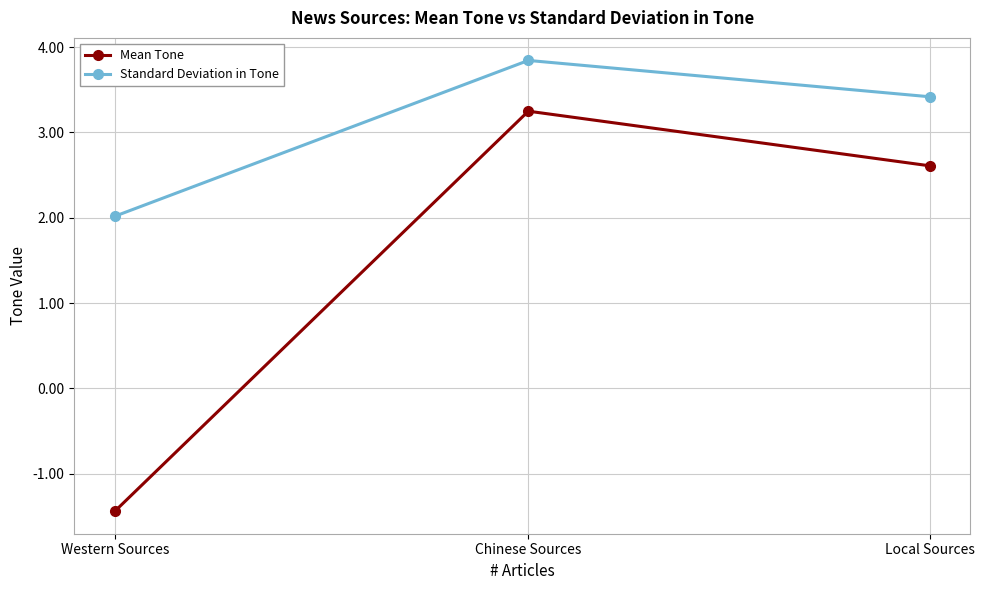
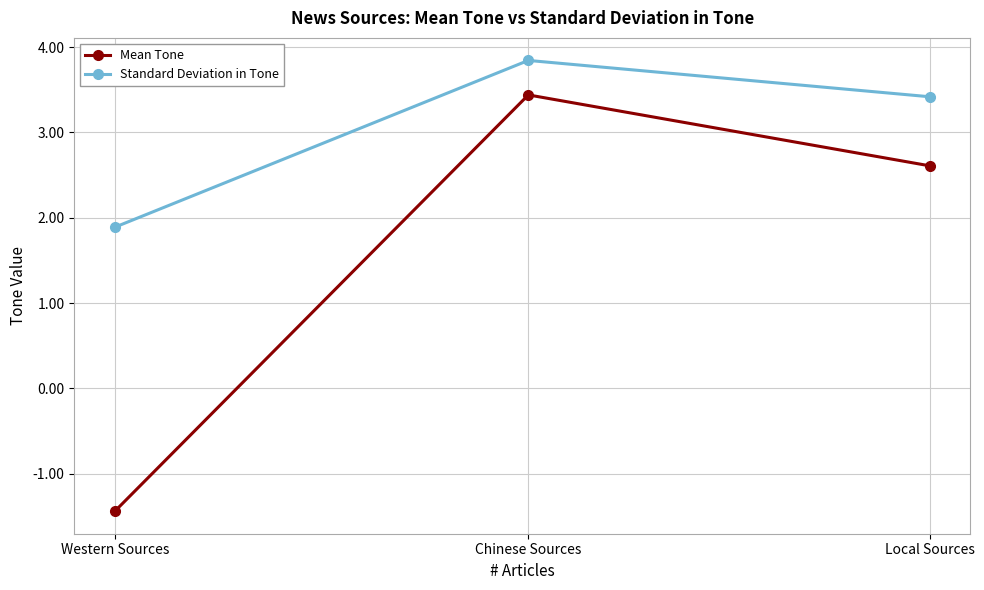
  {
    "Mean Tone": {
      "Western Sources": -1.4,
-     "Chinese Sources": 3.2,
+     "Chinese Sources": 3.4,
      "Local Sources": 2.6
    },
    "Standard Deviation in Tone": {
-     "Western Sources": 2.0,
+     "Western Sources": 1.9,
      "Chinese Sources": 3.8,
      "Local Sources": 3.4
    }
  }
